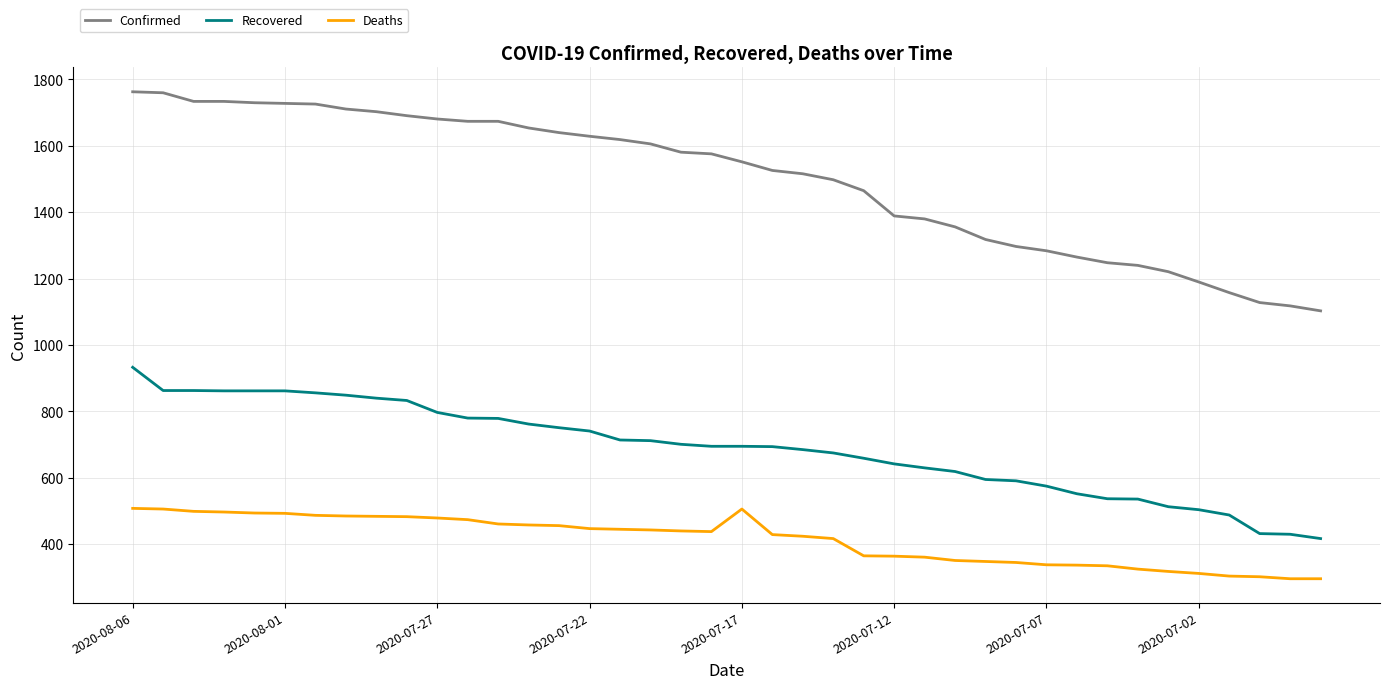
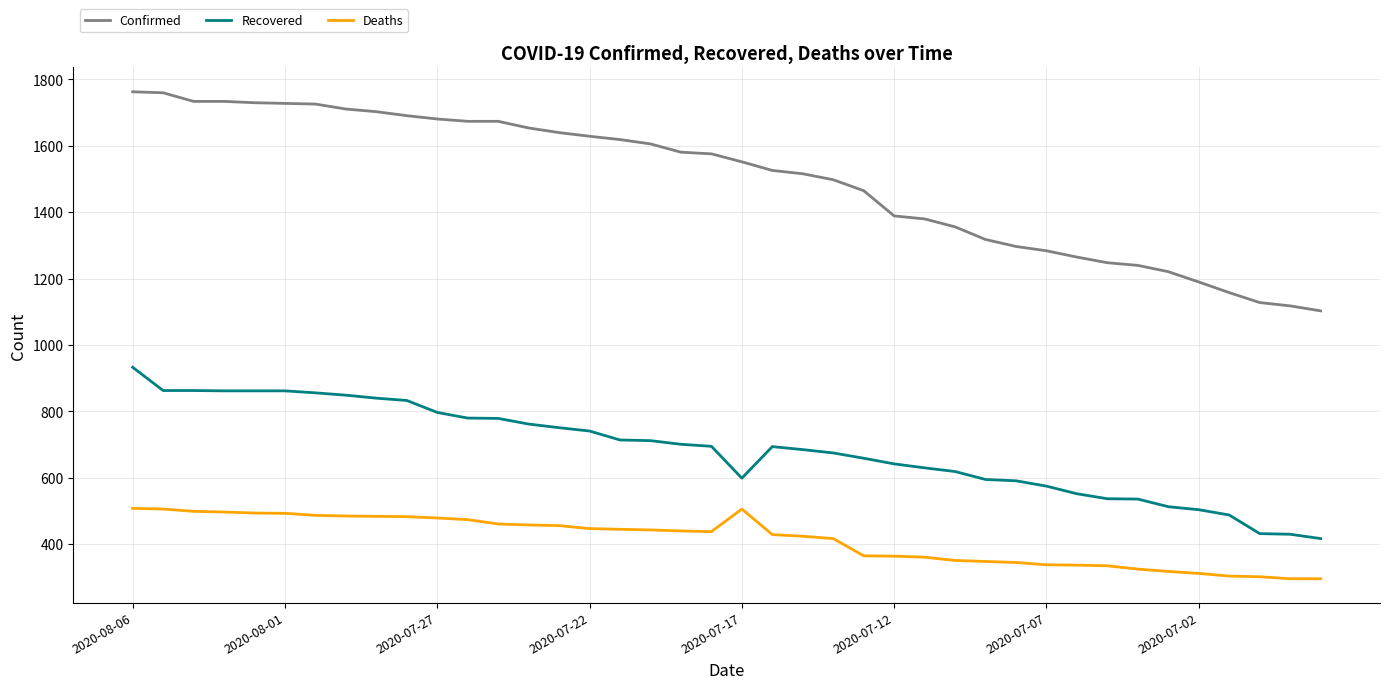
  {
    "Confirmed": {
      "2020-08-06": 1760,
      "2020-08-01": 1730,
      "2020-07-27": 1680,
      "2020-07-22": 1630,
      "2020-07-17": 1550,
      "2020-07-12": 1390,
      "2020-07-07": 1280,
      "2020-07-02": 1190
    },
    "Recovered": {
      "2020-08-06": 930,
      "2020-08-01": 860,
      "2020-07-27": 800,
      "2020-07-22": 740,
-     "2020-07-17": 700,
+     "2020-07-17": 600,
      "2020-07-12": 640,
      "2020-07-07": 580,
      "2020-07-02": 500
    },
    "Deaths": {
      "2020-08-06": 510,
      "2020-08-01": 490,
      "2020-07-27": 480,
      "2020-07-22": 450,
      "2020-07-17": 510,
      "2020-07-12": 360,
      "2020-07-07": 340,
      "2020-07-02": 310
    }
  }
